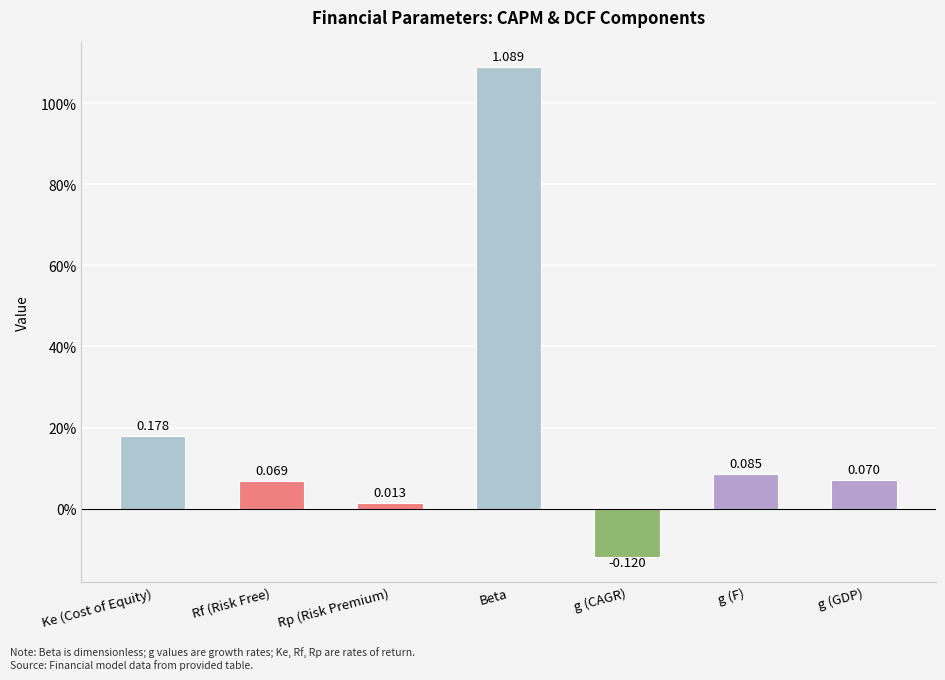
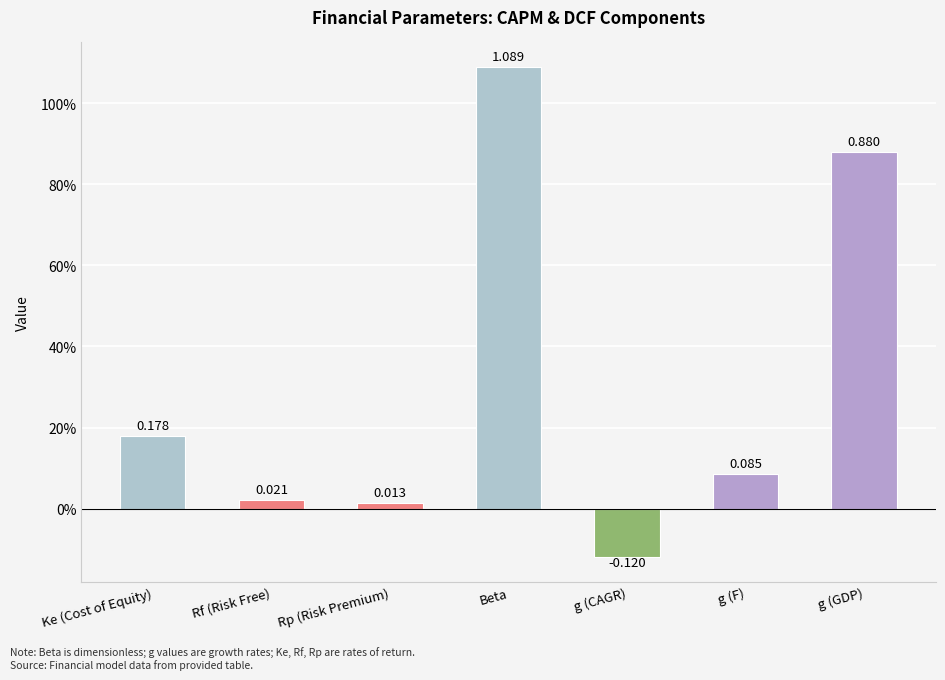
  {
    "Ke (Cost of Equity)": 0.178,
-   "Rf (Risk Free)": 0.069,
+   "Rf (Risk Free)": 0.021,
    "Rp (Risk Premium)": 0.013,
    "Beta": 1.089,
    "g (CAGR)": -0.120,
    "g (F)": 0.085,
-   "g (GDP)": 0.070
+   "g (GDP)": 0.880
  }
